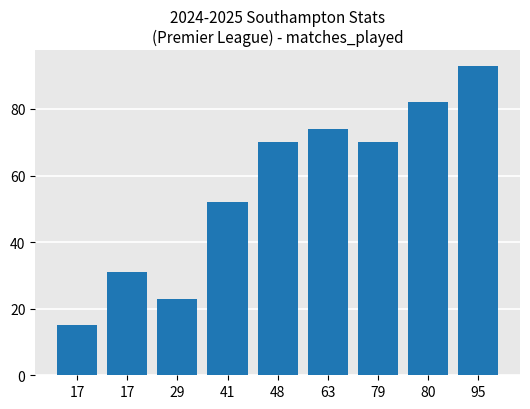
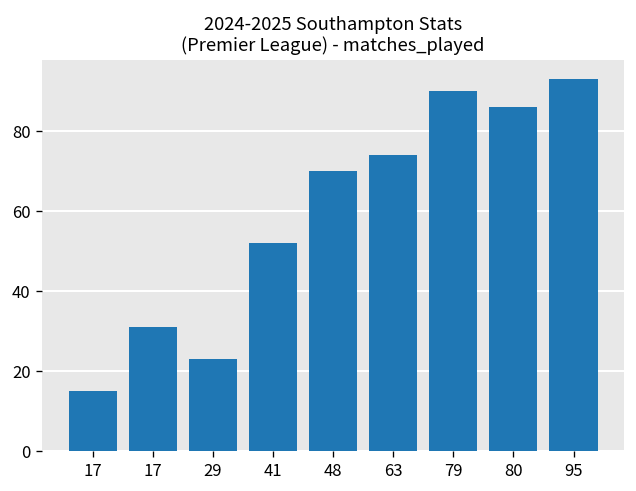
  {
    "29": 23,
    "41": 52,
    "48": 70,
    "63": 74,
-   "79": 70,
-   "80": 82,
+   "79": 90,
+   "80": 86,
    "95": 93
  }
